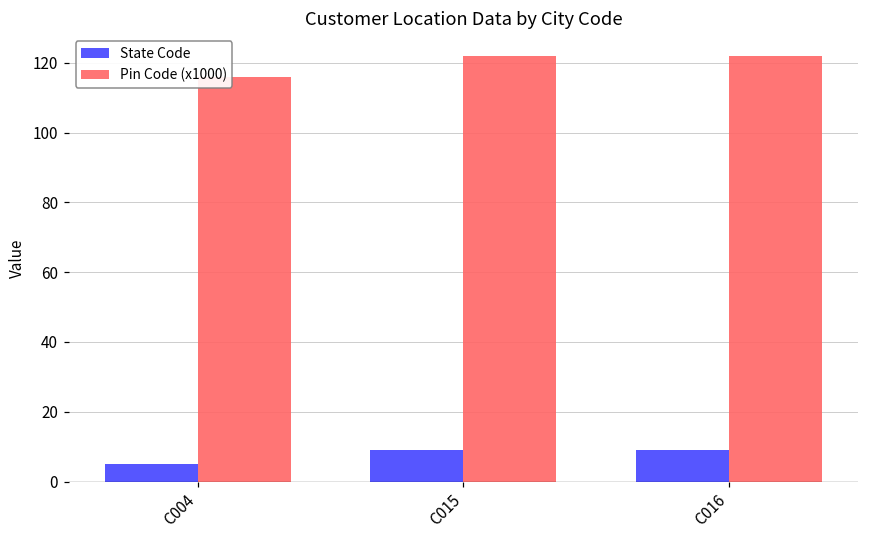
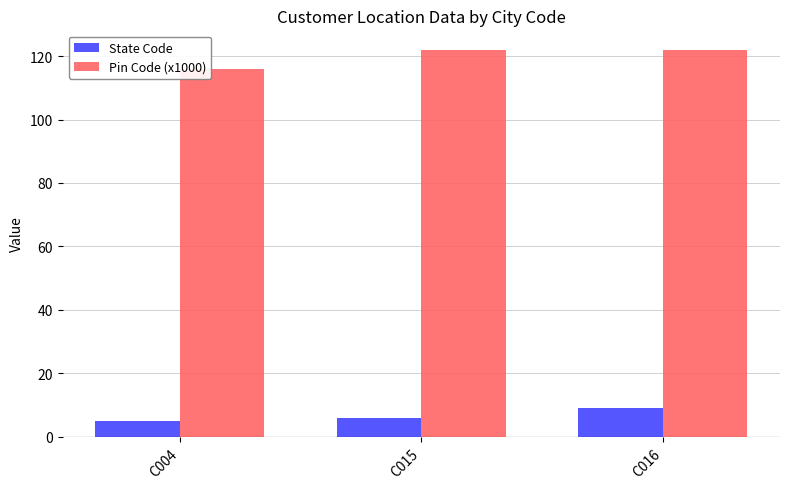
  {
    "State Code": {
      "C004": 5,
-     "C015": 9,
+     "C015": 6,
      "C016": 9
    },
    "Pin Code (x1000)": {
      "C004": 116,
      "C015": 122,
      "C016": 122
    }
  }
